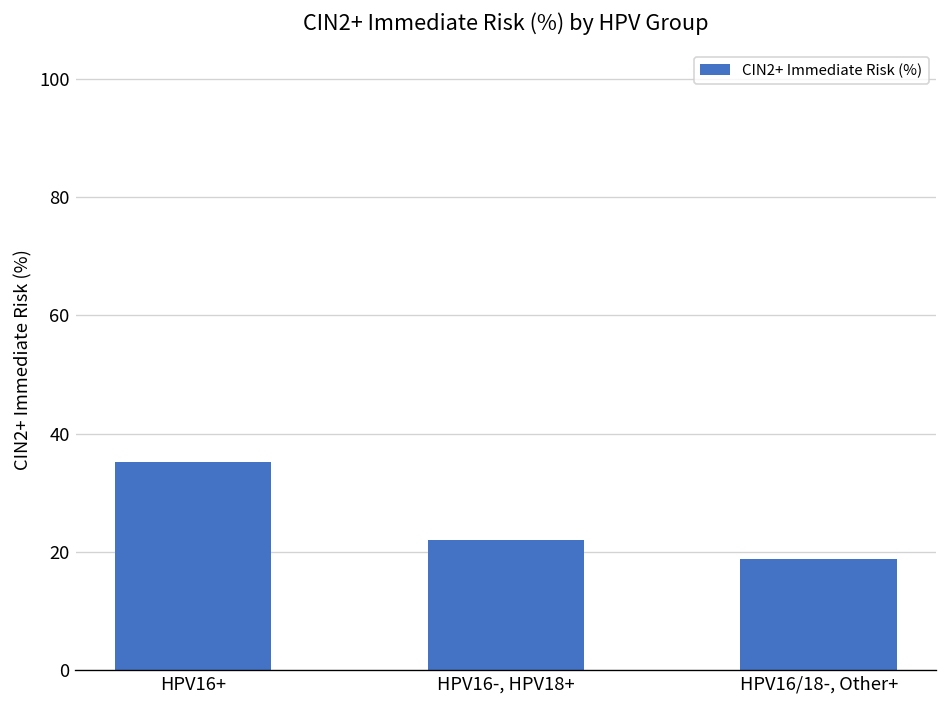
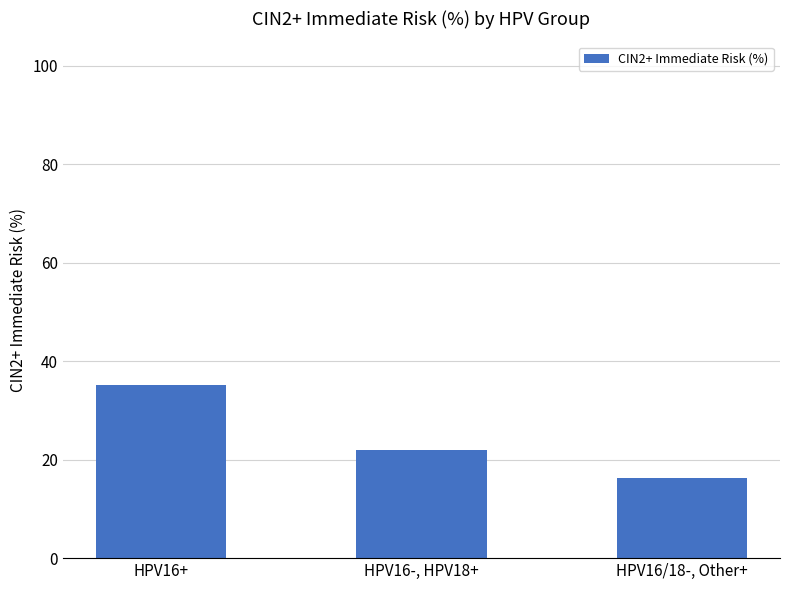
  {
    "HPV16+": 35,
    "HPV16-, HPV18+": 22,
-   "HPV16/18-, Other+": 19
+   "HPV16/18-, Other+": 16
  }
